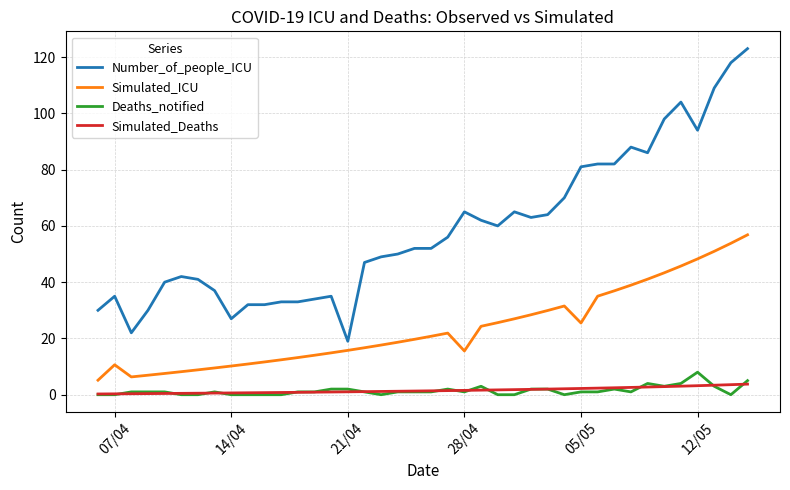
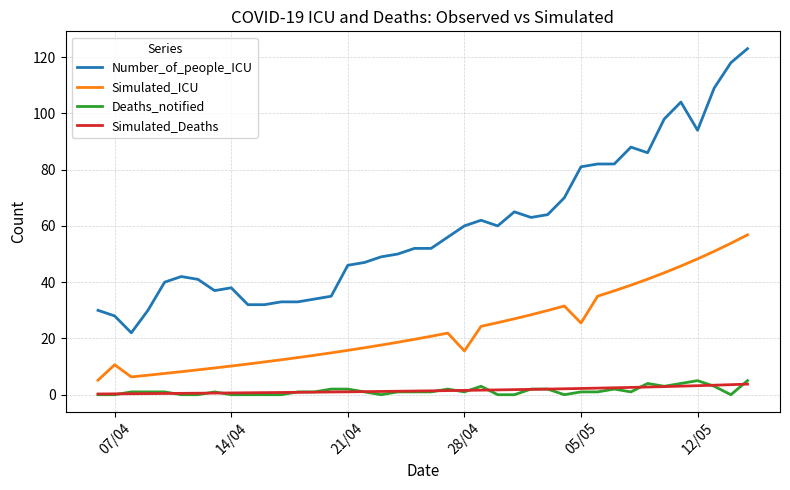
  {
    "Number_of_people_ICU": {
-     "07/04": 35,
-     "14/04": 27,
-     "21/04": 19,
-     "28/04": 65,
+     "07/04": 28,
+     "14/04": 38,
+     "21/04": 46,
+     "28/04": 60,
      "05/05": 81,
      "12/05": 94
    },
    "Simulated_ICU": {
      "07/04": 11,
      "14/04": 10,
      "21/04": 16,
      "28/04": 16,
      "05/05": 25,
      "12/05": 48
    },
    "Deaths_notified": {
      "21/04": 2,
      "05/05": 1,
-     "12/05": 8
+     "12/05": 5
    },
    "Simulated_Deaths": {
      "21/04": 1,
      "05/05": 2,
      "12/05": 3
    }
  }
